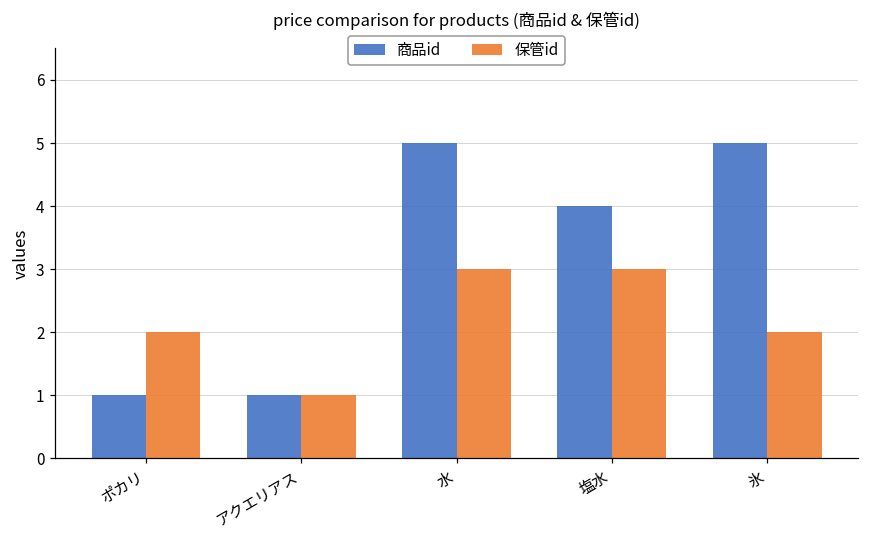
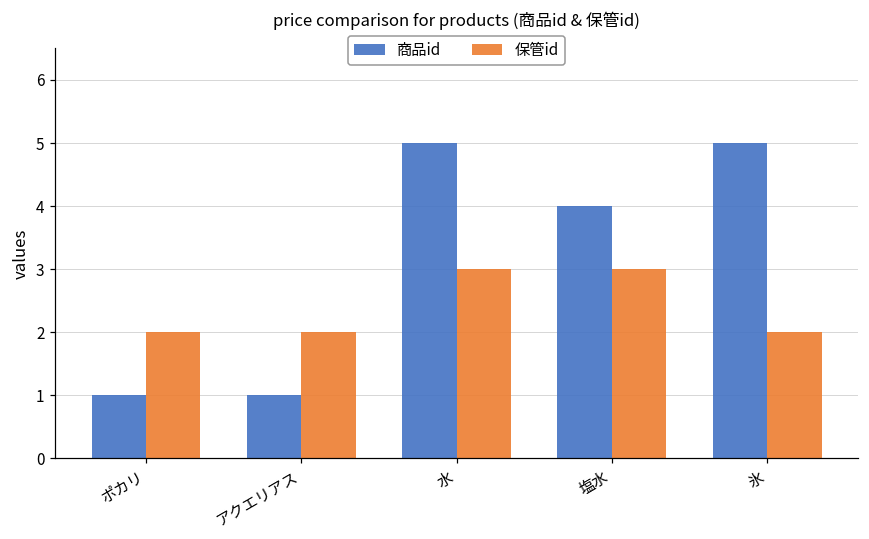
  {
    "商品id": {
      "ポカリ": 1,
      "アクエリアス": 1,
      "水": 5,
      "塩水": 4,
      "氷": 5
    },
    "保管id": {
      "ポカリ": 2,
-     "アクエリアス": 1,
+     "アクエリアス": 2,
      "水": 3,
      "塩水": 3,
      "氷": 2
    }
  }
